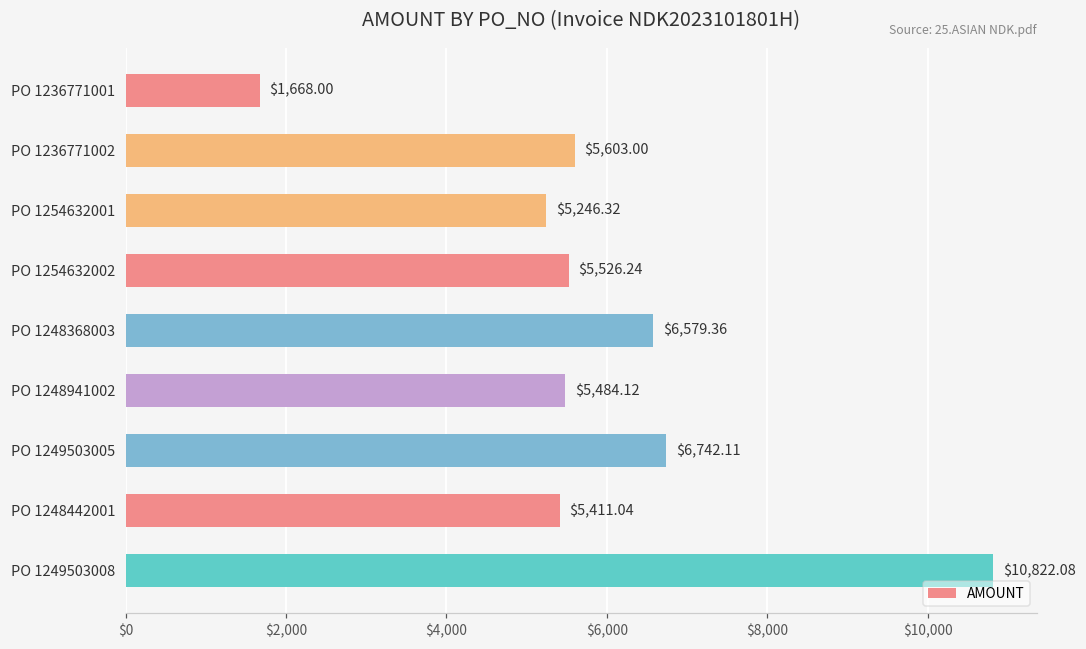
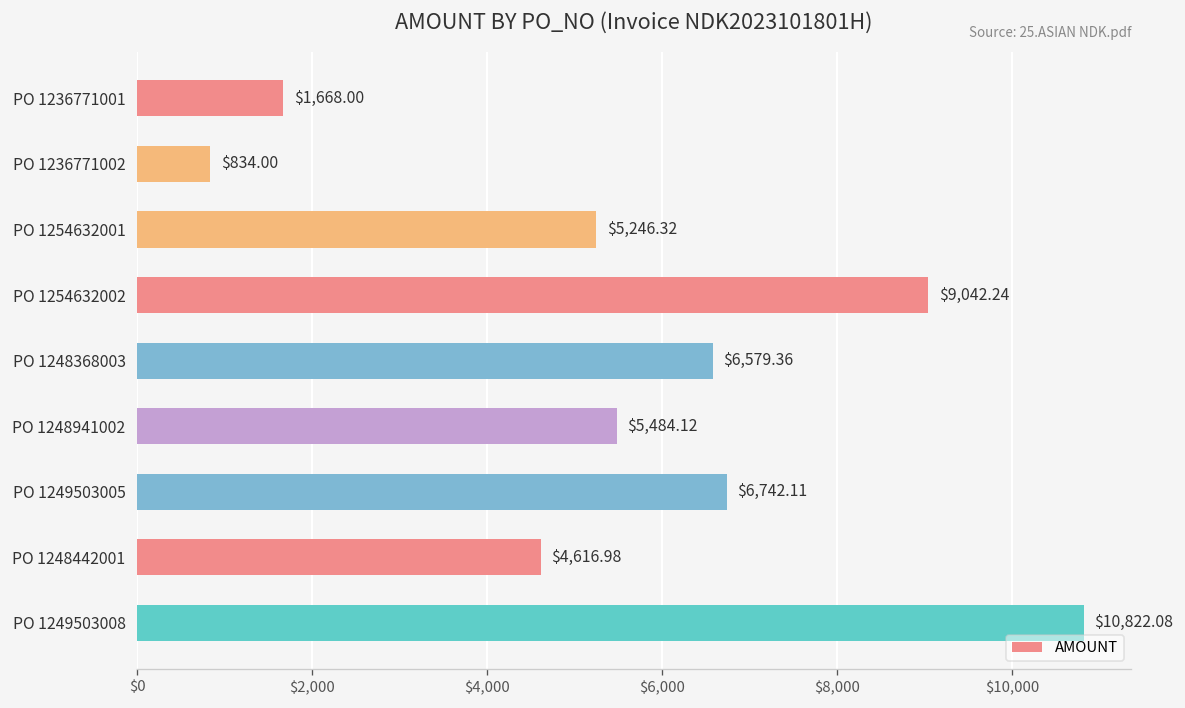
  {
    "PO 1236771001": "$1,668.00",
-   "PO 1236771002": "$5,603.00",
+   "PO 1236771002": "$834.00",
    "PO 1254632001": "$5,246.32",
-   "PO 1254632002": "$5,526.24",
+   "PO 1254632002": "$9,042.24",
    "PO 1248368003": "$6,579.36",
    "PO 1248941002": "$5,484.12",
    "PO 1249503005": "$6,742.11",
-   "PO 1248442001": "$5,411.04",
+   "PO 1248442001": "$4,616.98",
    "PO 1249503008": "$10,822.08"
  }
